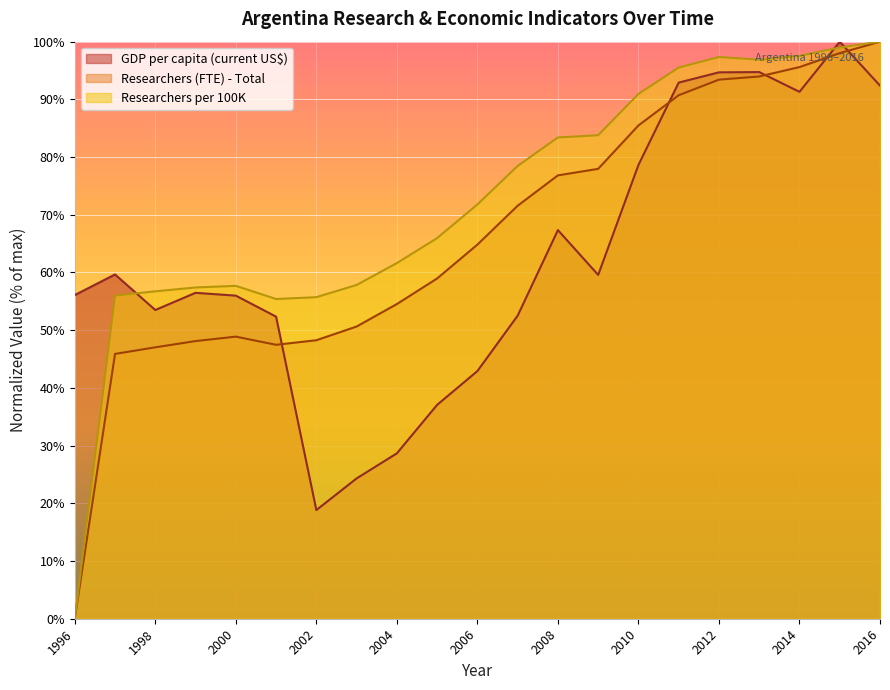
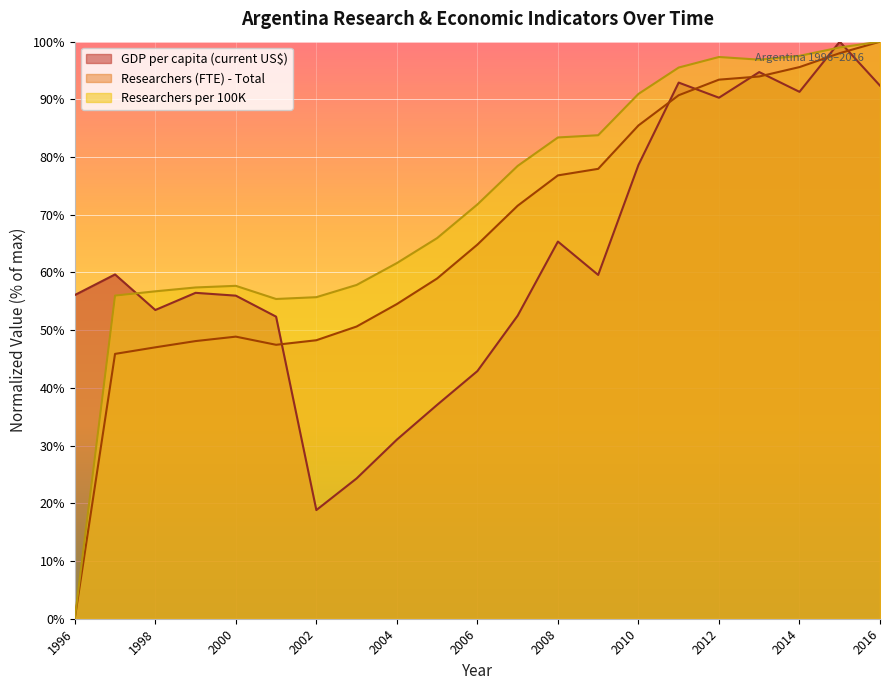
  {
    "GDP per capita (current US$)": {
      "1996": "56%",
      "1998": "53%",
      "2000": "56%",
      "2002": "19%",
-     "2004": "29%",
+     "2004": "31%",
      "2006": "43%",
-     "2008": "67%",
+     "2008": "65%",
      "2010": "79%",
-     "2012": "95%",
+     "2012": "90%",
      "2014": "91%",
      "2016": "92%"
    }
  }
